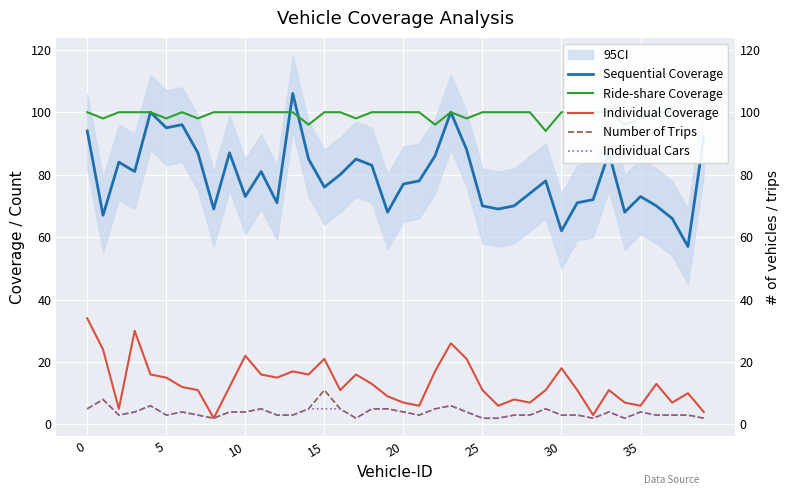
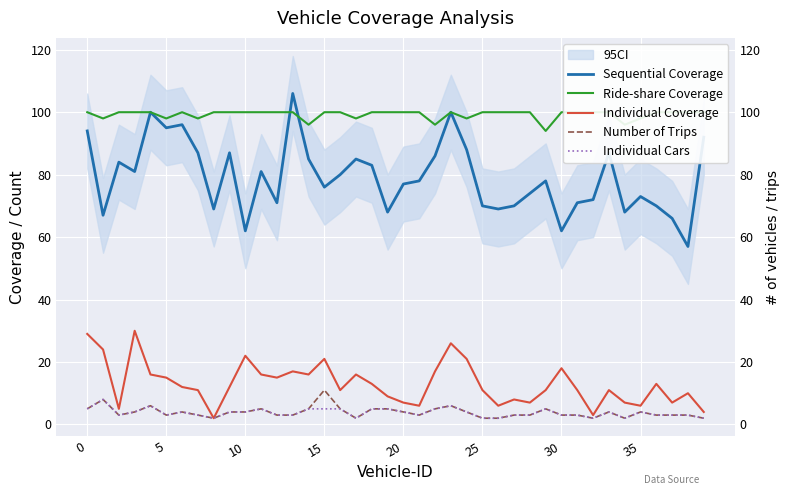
  {
    "Sequential Coverage": {
      "0": 94,
      "5": 95,
-     "10": 73,
+     "10": 62,
      "15": 76,
      "20": 77,
      "25": 70,
      "30": 62,
      "35": 73
    },
    "Ride-share Coverage": {
      "0": 100,
      "5": 98,
      "10": 100,
      "15": 100,
      "20": 100,
      "25": 100,
      "30": 100
    },
    "Individual Coverage": {
-     "0": 34,
+     "0": 29,
      "5": 15,
      "10": 22,
      "15": 21,
      "20": 7,
      "25": 11,
      "30": 18,
      "35": 6
    },
    "Number of Trips": {
      "15": 11
    },
    "Individual Cars": {
      "15": 5
    }
  }
